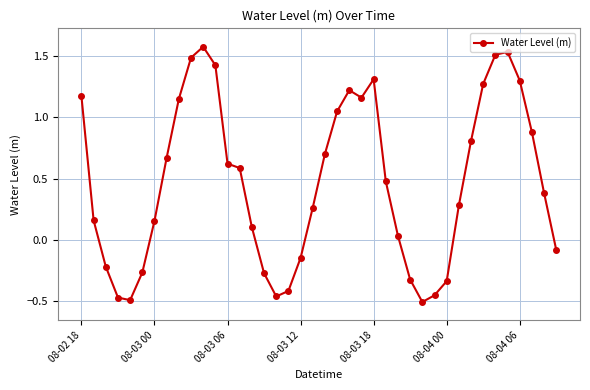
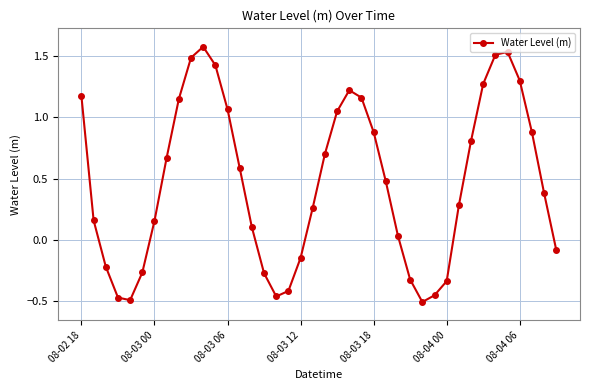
  {
    "08-02 18": 1.17,
    "08-03 00": 0.16,
-   "08-03 06": 0.62,
+   "08-03 06": 1.06,
    "08-03 12": -0.15,
-   "08-03 18": 1.31,
+   "08-03 18": 0.88,
    "08-04 00": -0.34,
    "08-04 06": 1.30
  }
